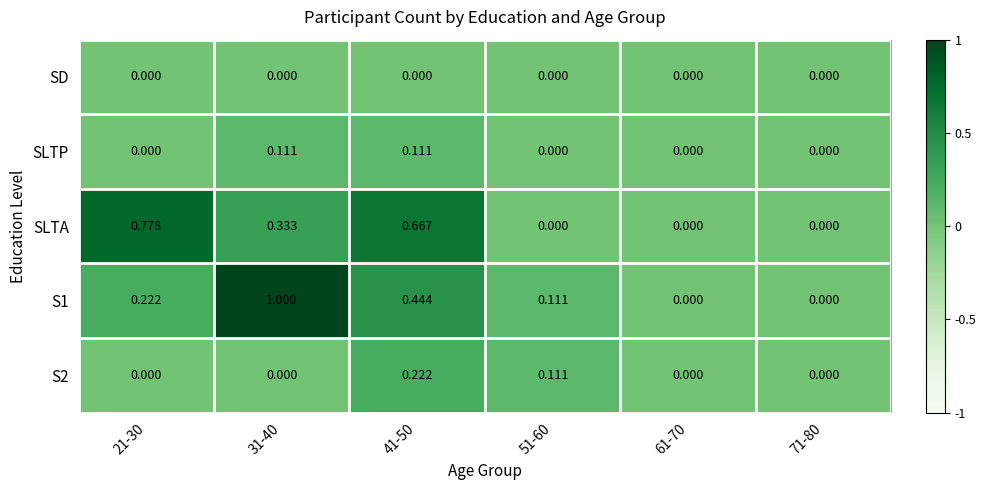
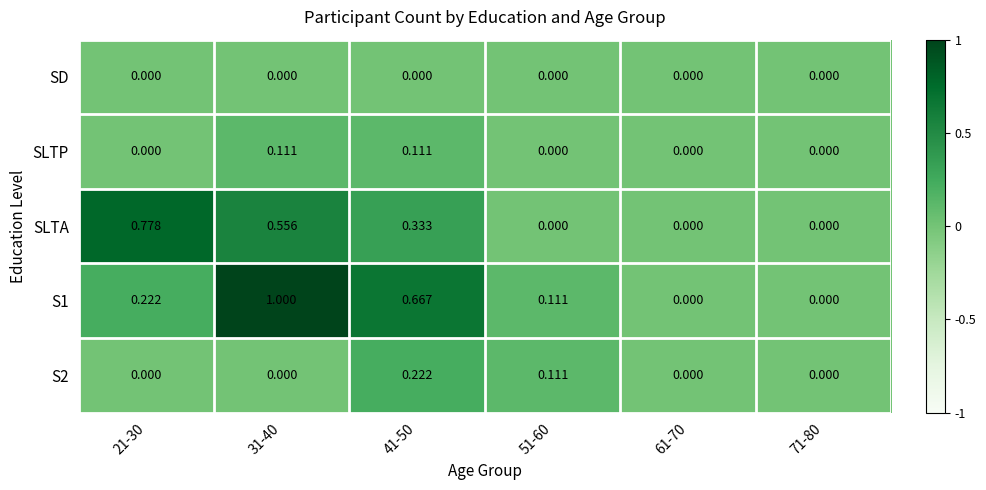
  {
    "SD": {
      "21-30": 0.000,
      "31-40": 0.000,
      "41-50": 0.000,
      "51-60": 0.000,
      "61-70": 0.000,
      "71-80": 0.000
    },
    "SLTP": {
      "21-30": 0.000,
      "31-40": 0.111,
      "41-50": 0.111,
      "51-60": 0.000,
      "61-70": 0.000,
      "71-80": 0.000
    },
    "SLTA": {
      "21-30": 0.778,
-     "31-40": 0.333,
-     "41-50": 0.667,
+     "31-40": 0.556,
+     "41-50": 0.333,
      "51-60": 0.000,
      "61-70": 0.000,
      "71-80": 0.000
    },
    "S1": {
      "21-30": 0.222,
      "31-40": 1.000,
-     "41-50": 0.444,
+     "41-50": 0.667,
      "51-60": 0.111,
      "61-70": 0.000,
      "71-80": 0.000
    },
    "S2": {
      "21-30": 0.000,
      "31-40": 0.000,
      "41-50": 0.222,
      "51-60": 0.111,
      "61-70": 0.000,
      "71-80": 0.000
    }
  }
